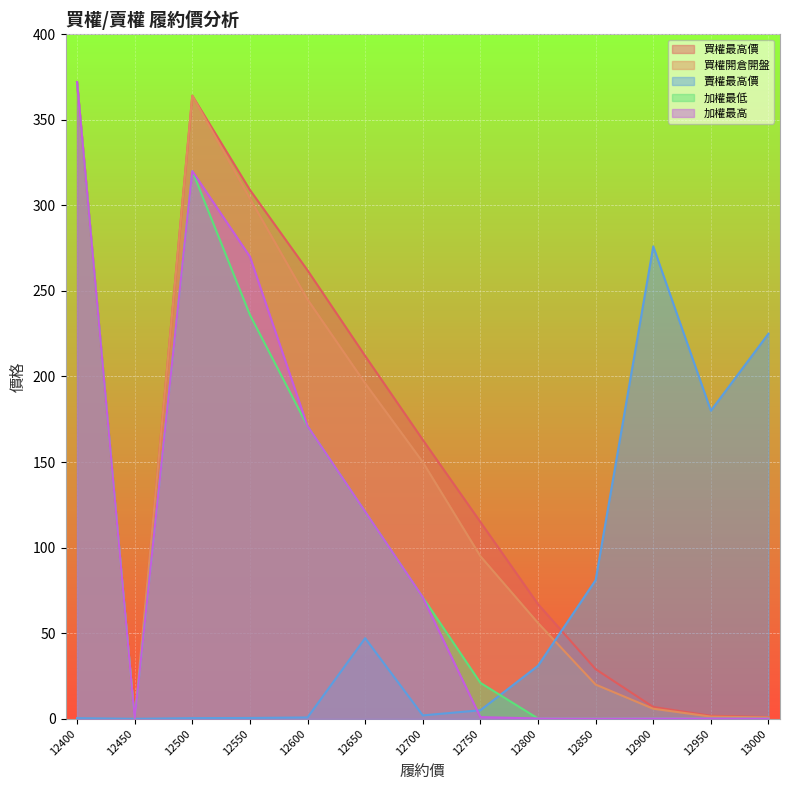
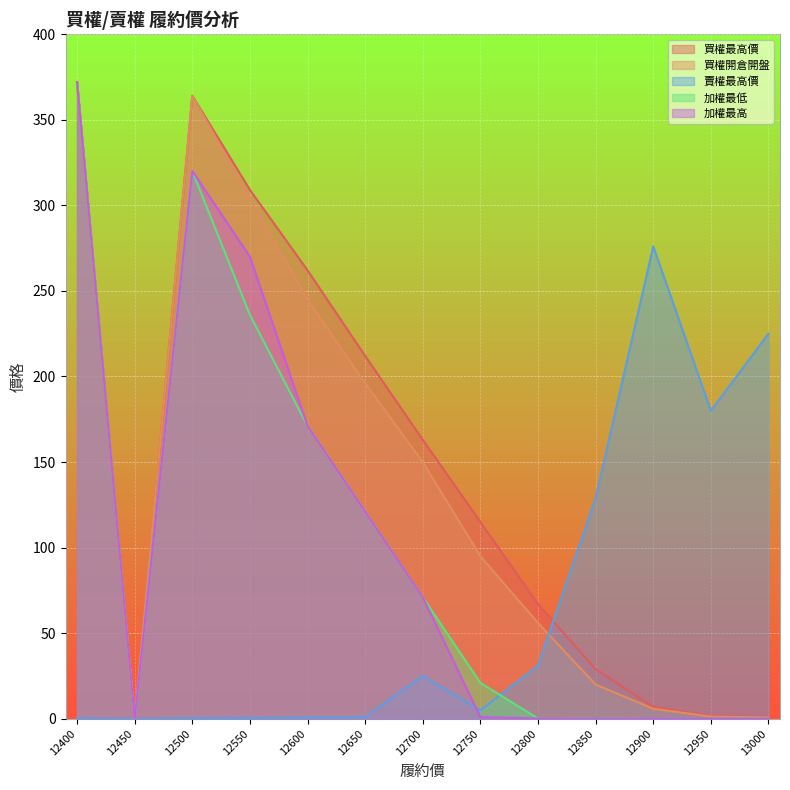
  {
    "賣權最高價": {
      "12400": 0,
      "12500": 0,
      "12550": 1,
      "12600": 1,
-     "12650": 47,
-     "12700": 2,
+     "12650": 1,
+     "12700": 25,
      "12750": 5,
      "12800": 31,
-     "12850": 81,
+     "12850": 129,
      "12900": 276,
      "12950": 180,
      "13000": 225
    },
    "加權最低": {
      "12550": 236,
      "12750": 21
    },
    "加權最高": {
      "12550": 270,
      "12750": 1
    }
  }
